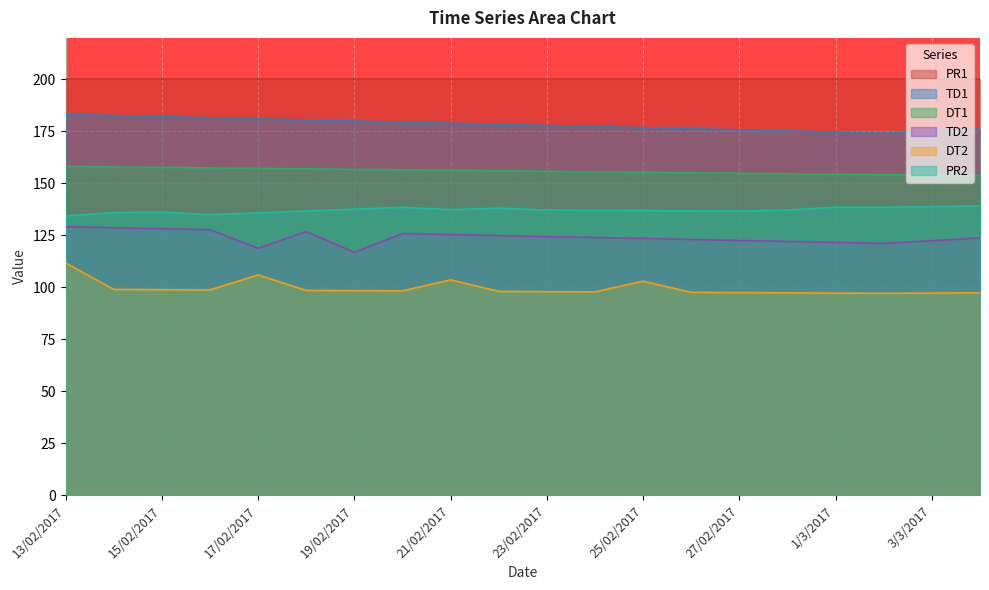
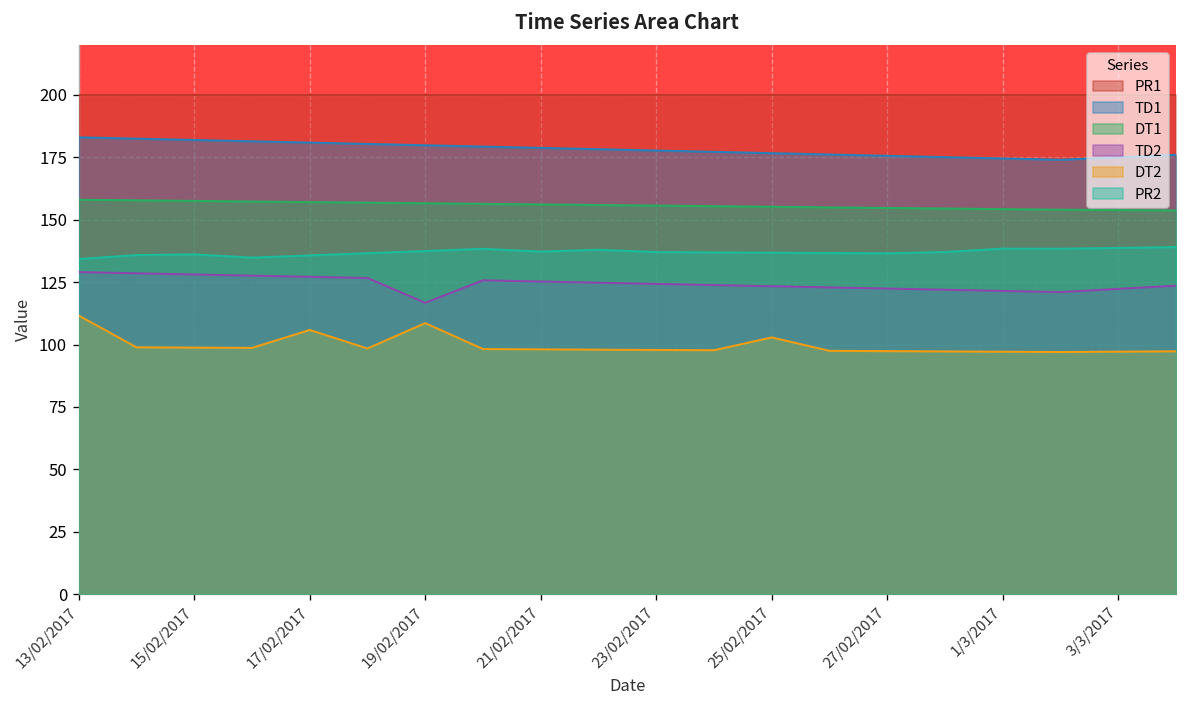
  {
    "PR1": {
      "13/02/2017": 200,
      "15/02/2017": 200,
      "17/02/2017": 200,
      "19/02/2017": 200,
      "21/02/2017": 200,
      "23/02/2017": 200,
      "25/02/2017": 200,
      "27/02/2017": 200,
      "1/3/2017": 200
    },
    "TD2": {
      "13/02/2017": 129,
      "15/02/2017": 128,
-     "17/02/2017": 119,
+     "17/02/2017": 127,
      "19/02/2017": 117,
      "21/02/2017": 125,
      "23/02/2017": 124,
      "25/02/2017": 123,
      "27/02/2017": 122,
      "1/3/2017": 121,
      "3/3/2017": 122
    },
    "DT2": {
      "13/02/2017": 112,
      "15/02/2017": 99,
      "17/02/2017": 106,
-     "19/02/2017": 98,
-     "21/02/2017": 103,
+     "19/02/2017": 109,
+     "21/02/2017": 98,
      "23/02/2017": 98,
      "25/02/2017": 103,
      "27/02/2017": 97,
      "1/3/2017": 97,
      "3/3/2017": 97
    }
  }
